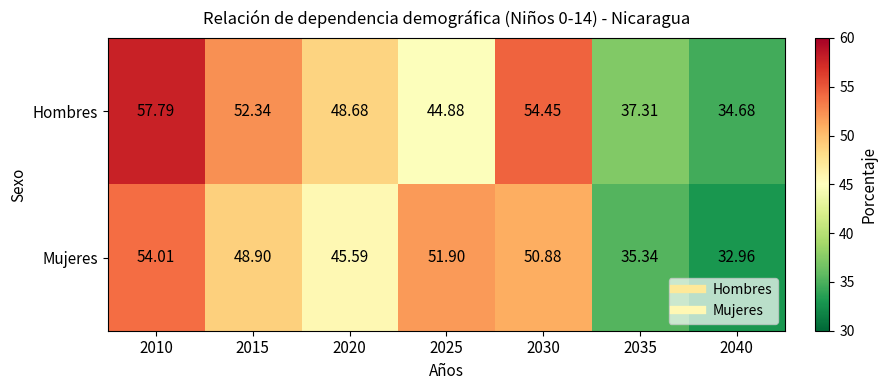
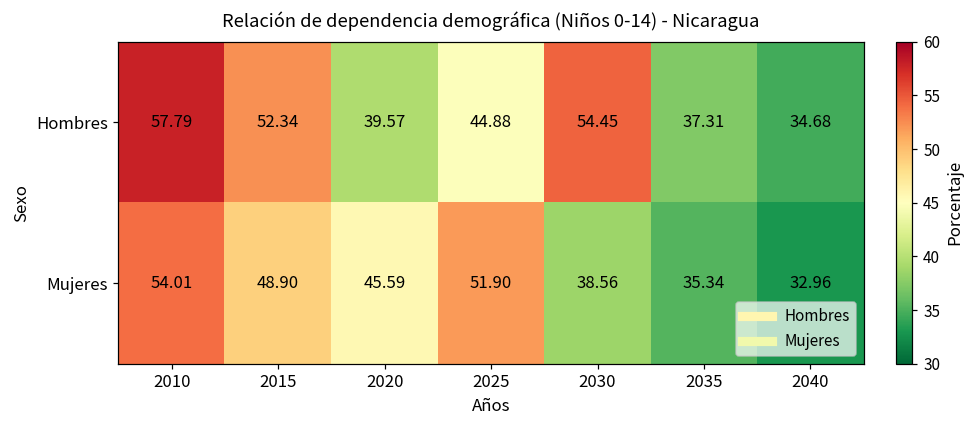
  {
    "Hombres": {
      "2010": 57.79,
      "2015": 52.34,
-     "2020": 48.68,
+     "2020": 39.57,
      "2025": 44.88,
      "2030": 54.45,
      "2035": 37.31,
      "2040": 34.68
    },
    "Mujeres": {
      "2010": 54.01,
      "2015": 48.90,
      "2020": 45.59,
      "2025": 51.90,
-     "2030": 50.88,
+     "2030": 38.56,
      "2035": 35.34,
      "2040": 32.96
    }
  }
